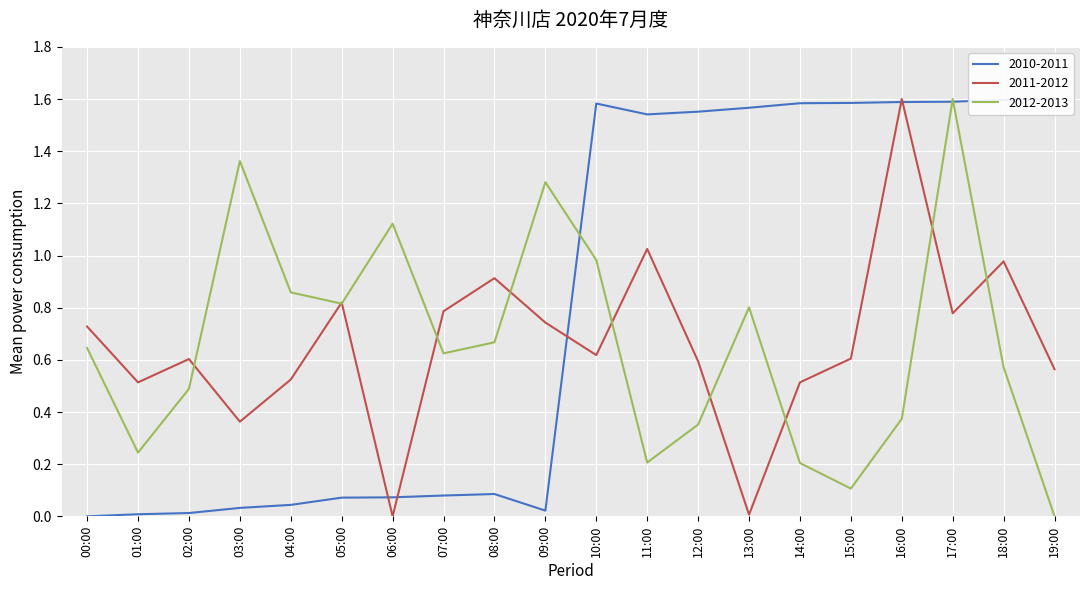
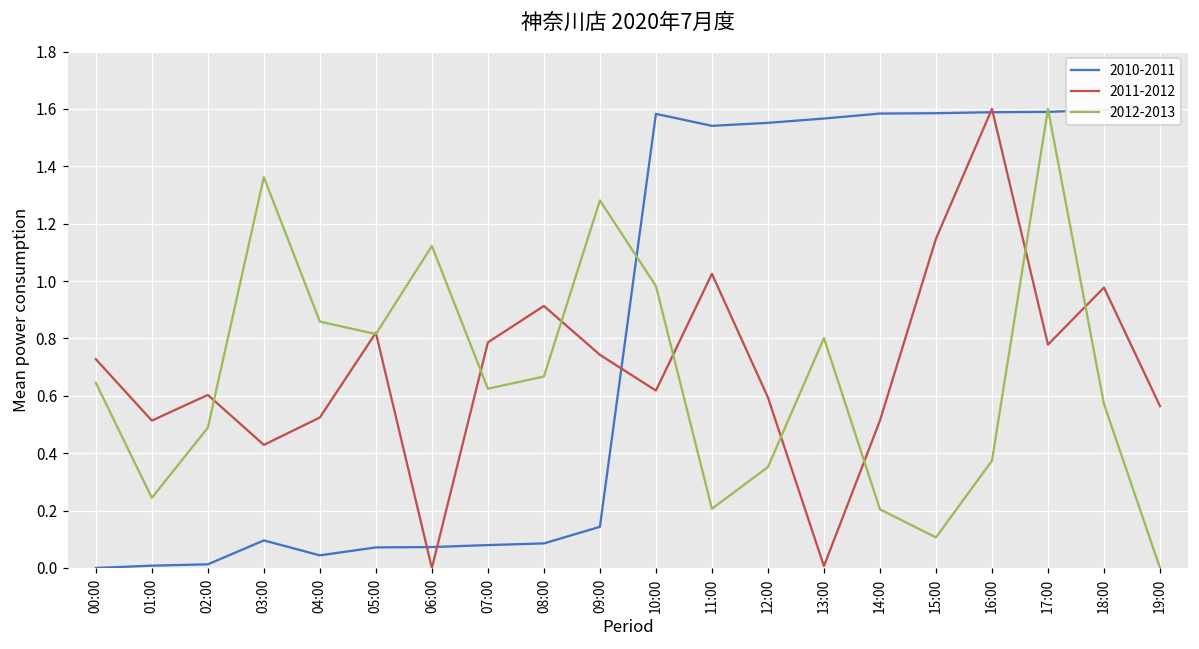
  {
    "2010-2011": {
      "00:00": 0.00,
      "01:00": 0.01,
      "02:00": 0.01,
-     "03:00": 0.03,
+     "03:00": 0.10,
      "04:00": 0.04,
      "05:00": 0.07,
      "06:00": 0.07,
      "07:00": 0.08,
      "08:00": 0.09,
-     "09:00": 0.02,
+     "09:00": 0.14,
      "10:00": 1.58,
      "11:00": 1.54,
      "12:00": 1.55,
      "13:00": 1.57,
      "14:00": 1.58,
      "15:00": 1.58,
      "16:00": 1.59,
      "17:00": 1.59
    },
    "2011-2012": {
      "00:00": 0.73,
      "01:00": 0.51,
      "02:00": 0.60,
-     "03:00": 0.36,
+     "03:00": 0.43,
      "04:00": 0.52,
      "06:00": 0.00,
      "07:00": 0.79,
      "08:00": 0.91,
      "09:00": 0.74,
      "10:00": 0.62,
      "11:00": 1.03,
      "12:00": 0.59,
      "13:00": 0.01,
      "14:00": 0.51,
-     "15:00": 0.60,
+     "15:00": 1.15,
      "16:00": 1.60,
      "17:00": 0.78,
      "18:00": 0.98,
      "19:00": 0.56
    },
    "2012-2013": {
      "00:00": 0.65,
      "01:00": 0.24,
      "02:00": 0.49,
      "03:00": 1.36,
      "04:00": 0.86,
      "06:00": 1.12,
      "07:00": 0.62,
      "08:00": 0.67,
      "09:00": 1.28,
      "10:00": 0.98,
      "11:00": 0.21,
      "12:00": 0.35,
      "13:00": 0.80,
      "14:00": 0.20,
      "15:00": 0.11,
      "16:00": 0.37,
      "17:00": 1.60,
      "18:00": 0.57,
      "19:00": 0.00
    }
  }
